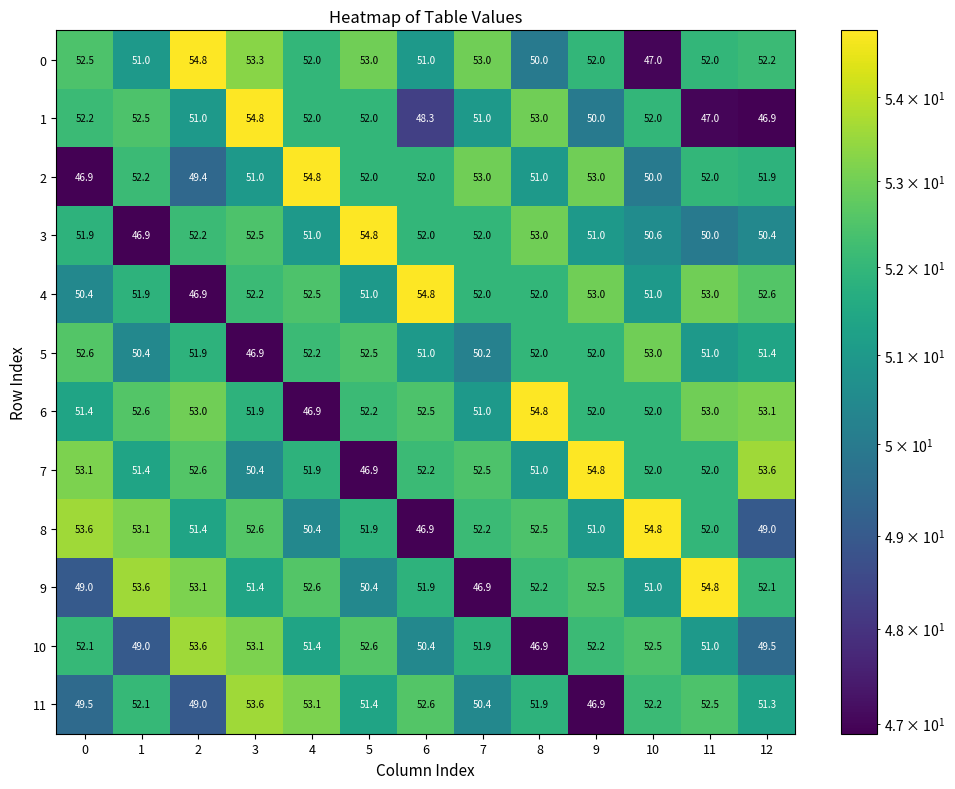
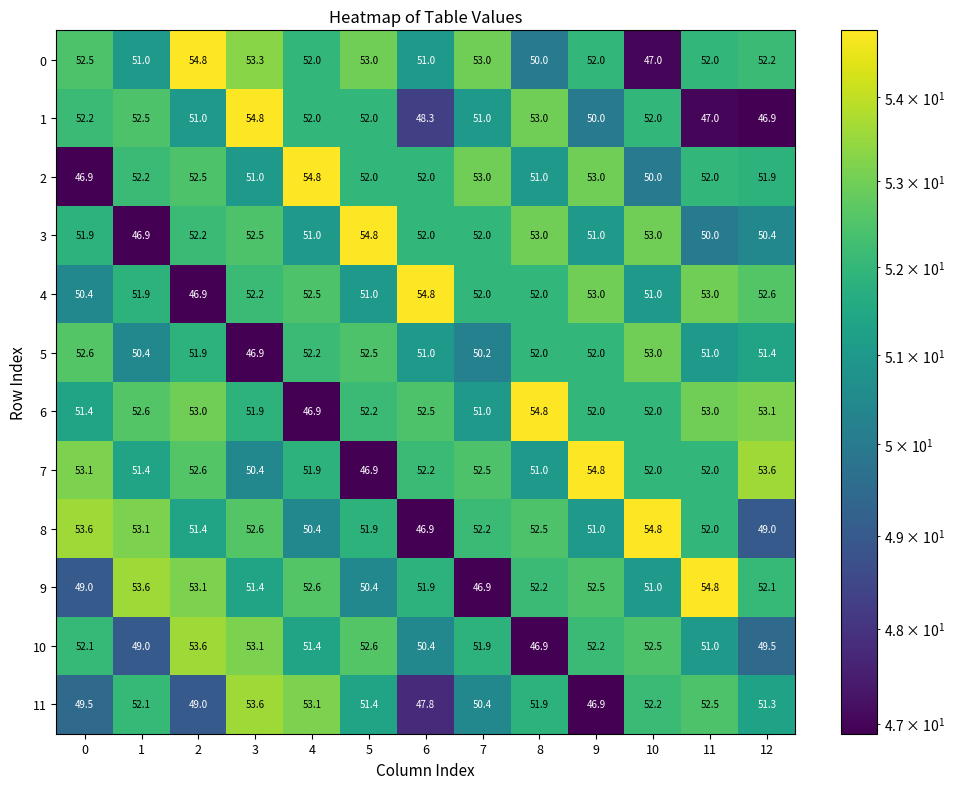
  {
    "0": {
      "0": 52.5,
      "1": 51.0,
      "2": 54.8,
      "3": 53.3,
      "4": 52.0,
      "5": 53.0,
      "6": 51.0,
      "7": 53.0,
      "8": 50.0,
      "9": 52.0,
      "10": 47.0,
      "11": 52.0,
      "12": 52.2
    },
    "1": {
      "0": 52.2,
      "1": 52.5,
      "2": 51.0,
      "3": 54.8,
      "4": 52.0,
      "5": 52.0,
      "6": 48.3,
      "7": 51.0,
      "8": 53.0,
      "9": 50.0,
      "10": 52.0,
      "11": 47.0,
      "12": 46.9
    },
    "2": {
      "0": 46.9,
      "1": 52.2,
-     "2": 49.4,
+     "2": 52.5,
      "3": 51.0,
      "4": 54.8,
      "5": 52.0,
      "6": 52.0,
      "7": 53.0,
      "8": 51.0,
      "9": 53.0,
      "10": 50.0,
      "11": 52.0,
      "12": 51.9
    },
    "3": {
      "0": 51.9,
      "1": 46.9,
      "2": 52.2,
      "3": 52.5,
      "4": 51.0,
      "5": 54.8,
      "6": 52.0,
      "7": 52.0,
      "8": 53.0,
      "9": 51.0,
-     "10": 50.6,
+     "10": 53.0,
      "11": 50.0,
      "12": 50.4
    },
    "4": {
      "0": 50.4,
      "1": 51.9,
      "2": 46.9,
      "3": 52.2,
      "4": 52.5,
      "5": 51.0,
      "6": 54.8,
      "7": 52.0,
      "8": 52.0,
      "9": 53.0,
      "10": 51.0,
      "11": 53.0,
      "12": 52.6
    },
    "5": {
      "0": 52.6,
      "1": 50.4,
      "2": 51.9,
      "3": 46.9,
      "4": 52.2,
      "5": 52.5,
      "6": 51.0,
      "7": 50.2,
      "8": 52.0,
      "9": 52.0,
      "10": 53.0,
      "11": 51.0,
      "12": 51.4
    },
    "6": {
      "0": 51.4,
      "1": 52.6,
      "2": 53.0,
      "3": 51.9,
      "4": 46.9,
      "5": 52.2,
      "6": 52.5,
      "7": 51.0,
      "8": 54.8,
      "9": 52.0,
      "10": 52.0,
      "11": 53.0,
      "12": 53.1
    },
    "7": {
      "0": 53.1,
      "1": 51.4,
      "2": 52.6,
      "3": 50.4,
      "4": 51.9,
      "5": 46.9,
      "6": 52.2,
      "7": 52.5,
      "8": 51.0,
      "9": 54.8,
      "10": 52.0,
      "11": 52.0,
      "12": 53.6
    },
    "8": {
      "0": 53.6,
      "1": 53.1,
      "2": 51.4,
      "3": 52.6,
      "4": 50.4,
      "5": 51.9,
      "6": 46.9,
      "7": 52.2,
      "8": 52.5,
      "9": 51.0,
      "10": 54.8,
      "11": 52.0,
      "12": 49.0
    },
    "9": {
      "0": 49.0,
      "1": 53.6,
      "2": 53.1,
      "3": 51.4,
      "4": 52.6,
      "5": 50.4,
      "6": 51.9,
      "7": 46.9,
      "8": 52.2,
      "9": 52.5,
      "10": 51.0,
      "11": 54.8,
      "12": 52.1
    },
    "10": {
      "0": 52.1,
      "1": 49.0,
      "2": 53.6,
      "3": 53.1,
      "4": 51.4,
      "5": 52.6,
      "6": 50.4,
      "7": 51.9,
      "8": 46.9,
      "9": 52.2,
      "10": 52.5,
      "11": 51.0,
      "12": 49.5
    },
    "11": {
      "0": 49.5,
      "1": 52.1,
      "2": 49.0,
      "3": 53.6,
      "4": 53.1,
      "5": 51.4,
-     "6": 52.6,
+     "6": 47.8,
      "7": 50.4,
      "8": 51.9,
      "9": 46.9,
      "10": 52.2,
      "11": 52.5,
      "12": 51.3
    }
  }
